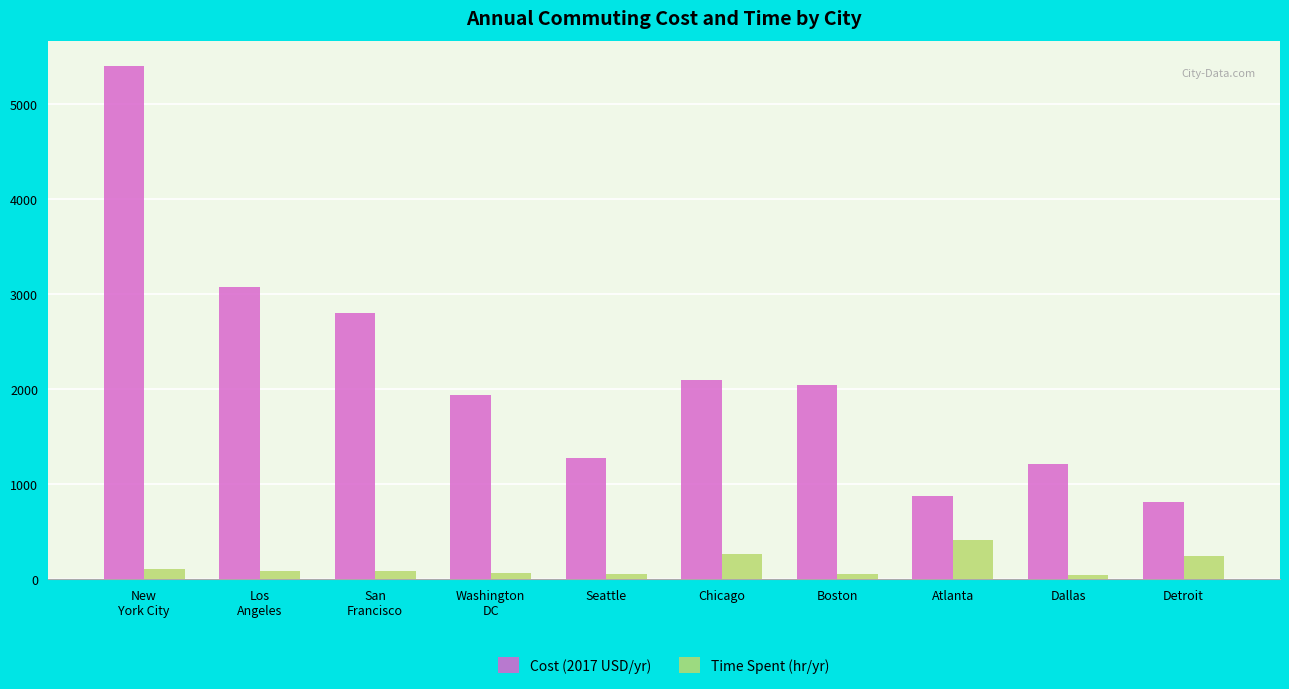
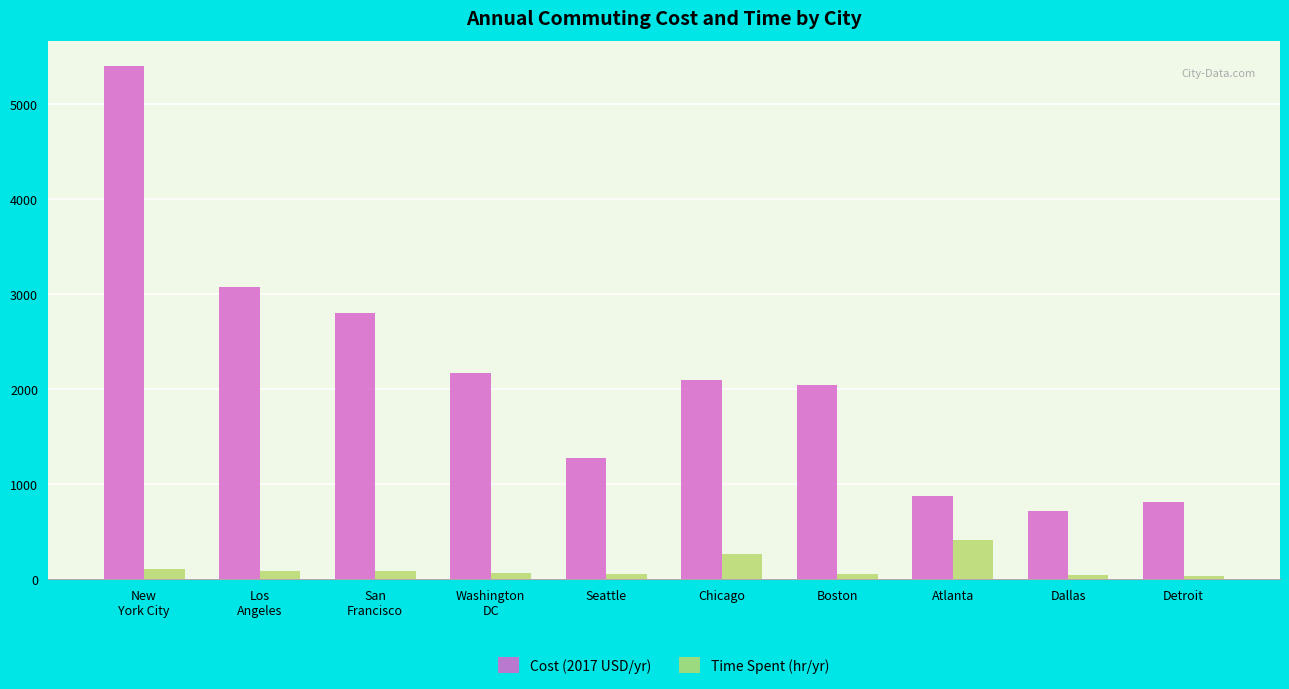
  {
    "Cost (2017 USD/yr)": {
      "New York City": 5400,
      "Los Angeles": 3100,
      "San Francisco": 2800,
-     "Washington DC": 1900,
+     "Washington DC": 2200,
      "Seattle": 1300,
      "Chicago": 2100,
      "Boston": 2000,
      "Atlanta": 900,
-     "Dallas": 1200,
+     "Dallas": 700,
      "Detroit": 800
    },
    "Time Spent (hr/yr)": {
      "New York City": 100,
      "Los Angeles": 100,
      "San Francisco": 100,
      "Washington DC": 100,
      "Seattle": 100,
      "Chicago": 300,
      "Boston": 100,
      "Atlanta": 400,
      "Dallas": 0,
-     "Detroit": 200
+     "Detroit": 0
    }
  }
